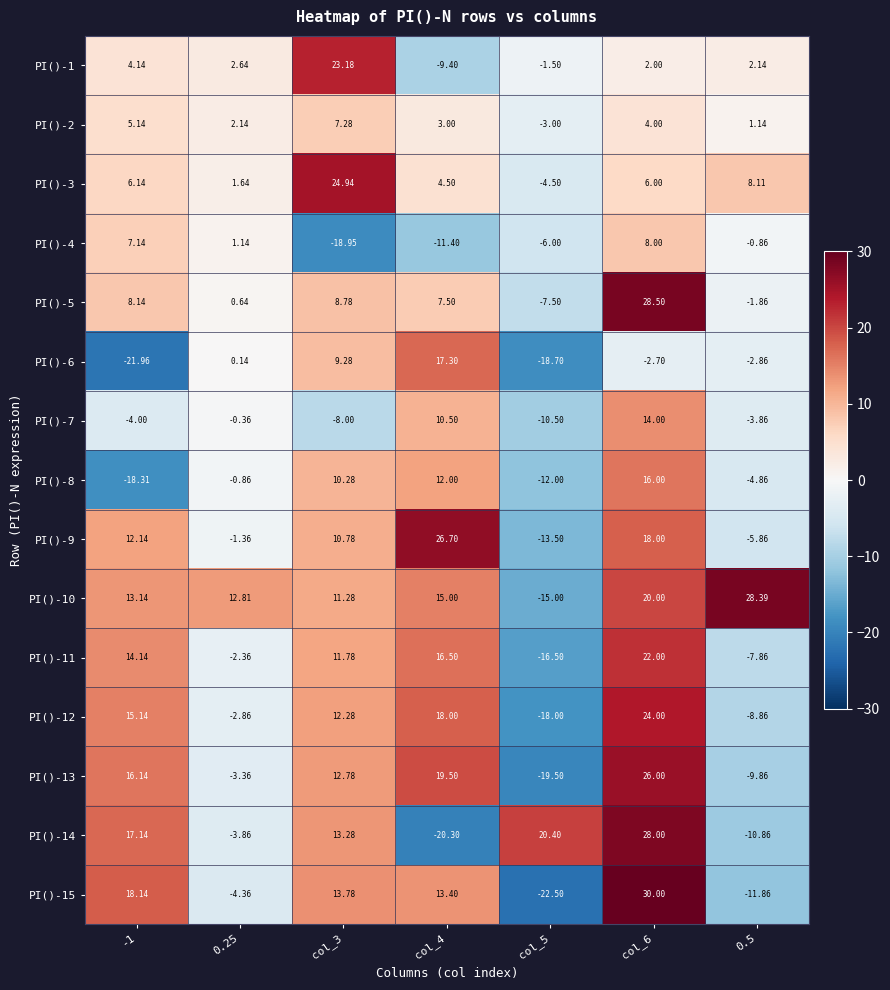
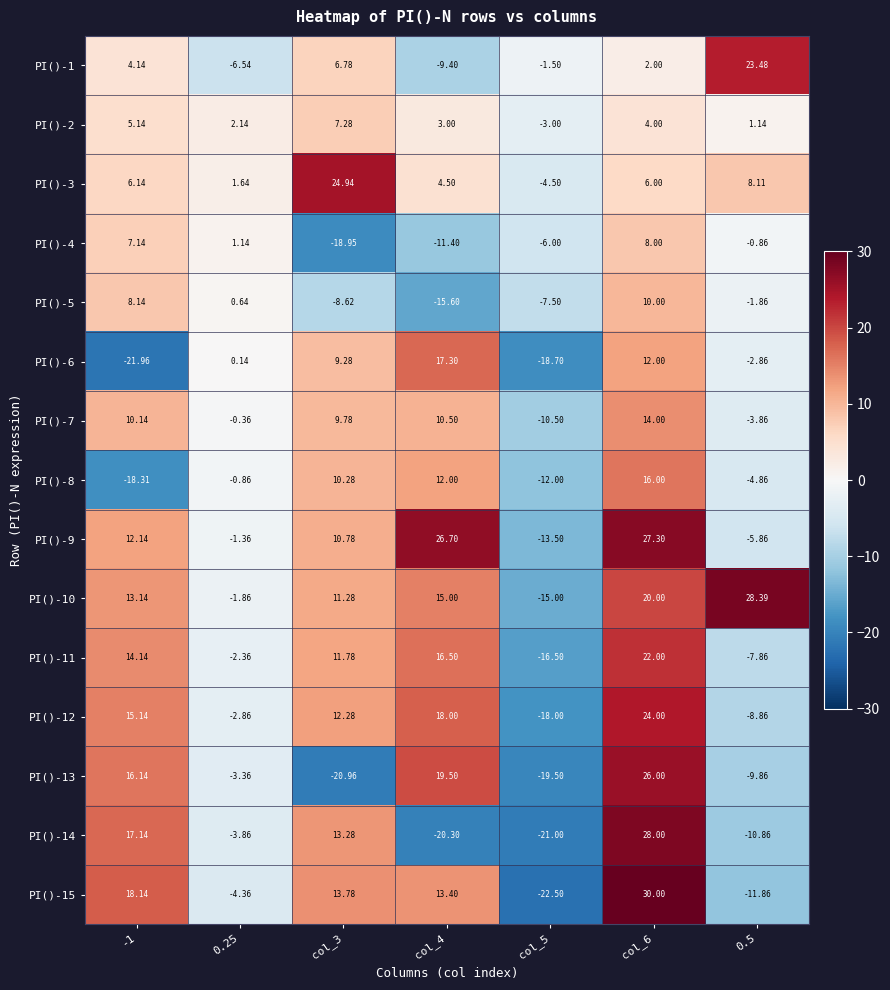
  {
    "PI()-1": {
      "-1": 4.14,
-     "0.25": 2.64,
-     "col_3": 23.18,
+     "0.25": -6.54,
+     "col_3": 6.78,
      "col_4": -9.40,
      "col_5": -1.50,
      "col_6": 2.00,
-     "0.5": 2.14
+     "0.5": 23.48
    },
    "PI()-2": {
      "-1": 5.14,
      "0.25": 2.14,
      "col_3": 7.28,
      "col_4": 3.00,
      "col_5": -3.00,
      "col_6": 4.00,
      "0.5": 1.14
    },
    "PI()-3": {
      "-1": 6.14,
      "0.25": 1.64,
      "col_3": 24.94,
      "col_4": 4.50,
      "col_5": -4.50,
      "col_6": 6.00,
      "0.5": 8.11
    },
    "PI()-4": {
      "-1": 7.14,
      "0.25": 1.14,
      "col_3": -18.95,
      "col_4": -11.40,
      "col_5": -6.00,
      "col_6": 8.00,
      "0.5": -0.86
    },
    "PI()-5": {
      "-1": 8.14,
      "0.25": 0.64,
-     "col_3": 8.78,
-     "col_4": 7.50,
+     "col_3": -8.62,
+     "col_4": -15.60,
      "col_5": -7.50,
-     "col_6": 28.50,
+     "col_6": 10.00,
      "0.5": -1.86
    },
    "PI()-6": {
      "-1": -21.96,
      "0.25": 0.14,
      "col_3": 9.28,
      "col_4": 17.30,
      "col_5": -18.70,
-     "col_6": -2.70,
+     "col_6": 12.00,
      "0.5": -2.86
    },
    "PI()-7": {
-     "-1": -4.00,
+     "-1": 10.14,
      "0.25": -0.36,
-     "col_3": -8.00,
+     "col_3": 9.78,
      "col_4": 10.50,
      "col_5": -10.50,
      "col_6": 14.00,
      "0.5": -3.86
    },
    "PI()-8": {
      "-1": -18.31,
      "0.25": -0.86,
      "col_3": 10.28,
      "col_4": 12.00,
      "col_5": -12.00,
      "col_6": 16.00,
      "0.5": -4.86
    },
    "PI()-9": {
      "-1": 12.14,
      "0.25": -1.36,
      "col_3": 10.78,
      "col_4": 26.70,
      "col_5": -13.50,
-     "col_6": 18.00,
+     "col_6": 27.30,
      "0.5": -5.86
    },
    "PI()-10": {
      "-1": 13.14,
-     "0.25": 12.81,
+     "0.25": -1.86,
      "col_3": 11.28,
      "col_4": 15.00,
      "col_5": -15.00,
      "col_6": 20.00,
      "0.5": 28.39
    },
    "PI()-11": {
      "-1": 14.14,
      "0.25": -2.36,
      "col_3": 11.78,
      "col_4": 16.50,
      "col_5": -16.50,
      "col_6": 22.00,
      "0.5": -7.86
    },
    "PI()-12": {
      "-1": 15.14,
      "0.25": -2.86,
      "col_3": 12.28,
      "col_4": 18.00,
      "col_5": -18.00,
      "col_6": 24.00,
      "0.5": -8.86
    },
    "PI()-13": {
      "-1": 16.14,
      "0.25": -3.36,
-     "col_3": 12.78,
+     "col_3": -20.96,
      "col_4": 19.50,
      "col_5": -19.50,
      "col_6": 26.00,
      "0.5": -9.86
    },
    "PI()-14": {
      "-1": 17.14,
      "0.25": -3.86,
      "col_3": 13.28,
      "col_4": -20.30,
-     "col_5": 20.40,
+     "col_5": -21.00,
      "col_6": 28.00,
      "0.5": -10.86
    },
    "PI()-15": {
      "-1": 18.14,
      "0.25": -4.36,
      "col_3": 13.78,
      "col_4": 13.40,
      "col_5": -22.50,
      "col_6": 30.00,
      "0.5": -11.86
    }
  }
